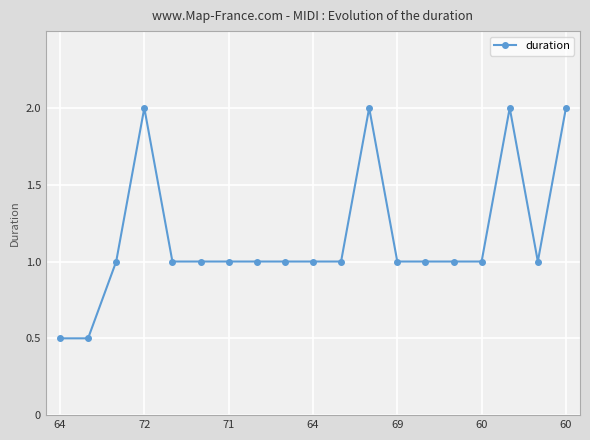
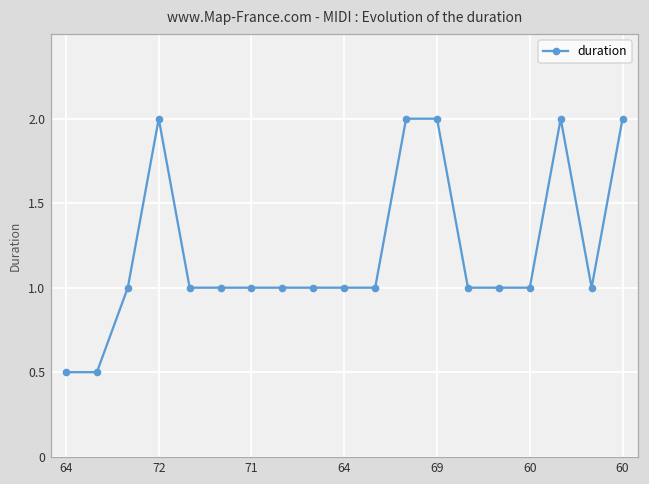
  {
    "72": 2,
    "71": 1,
-   "69": 1
+   "69": 2
  }
